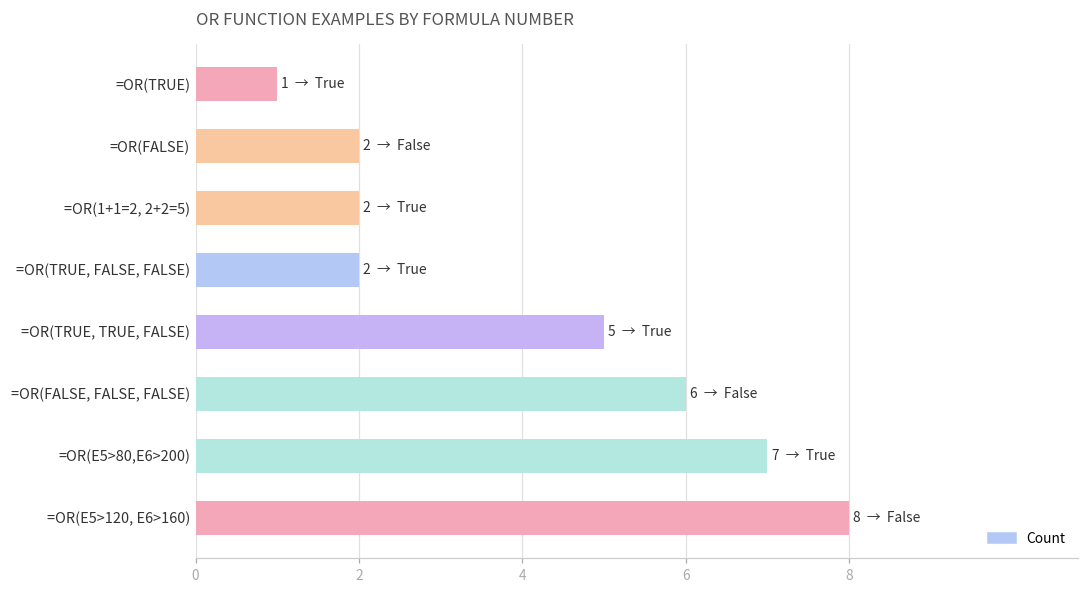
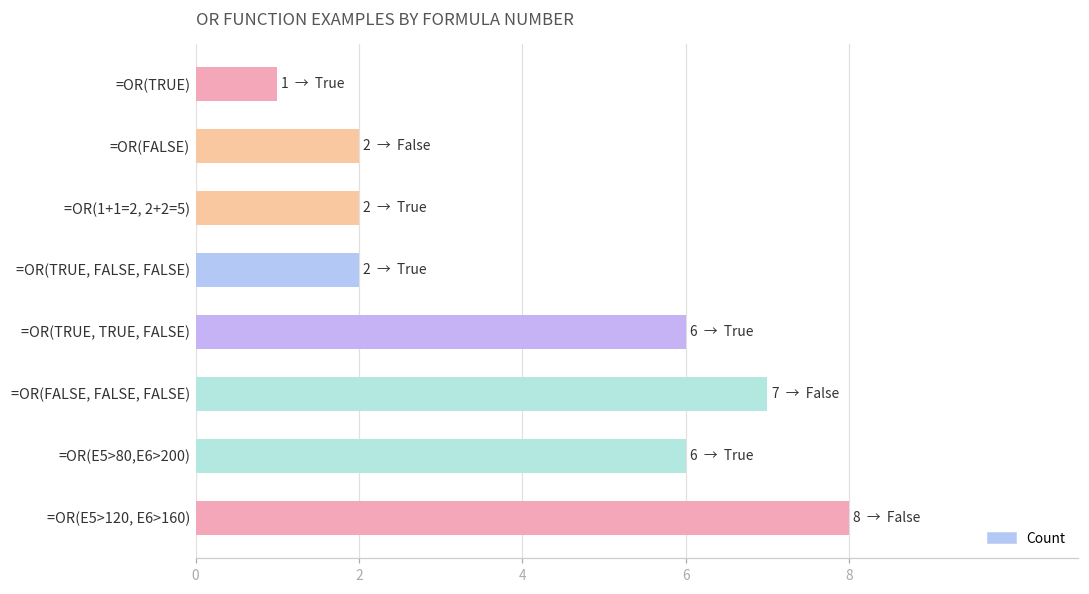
  {
    "=OR(TRUE)": 1,
    "=OR(FALSE)": 2,
    "=OR(1+1=2, 2+2=5)": 2,
    "=OR(TRUE, FALSE, FALSE)": 2,
-   "=OR(TRUE, TRUE, FALSE)": 5,
-   "=OR(FALSE, FALSE, FALSE)": 6,
-   "=OR(E5>80,E6>200)": 7,
+   "=OR(TRUE, TRUE, FALSE)": 6,
+   "=OR(FALSE, FALSE, FALSE)": 7,
+   "=OR(E5>80,E6>200)": 6,
    "=OR(E5>120, E6>160)": 8
  }
